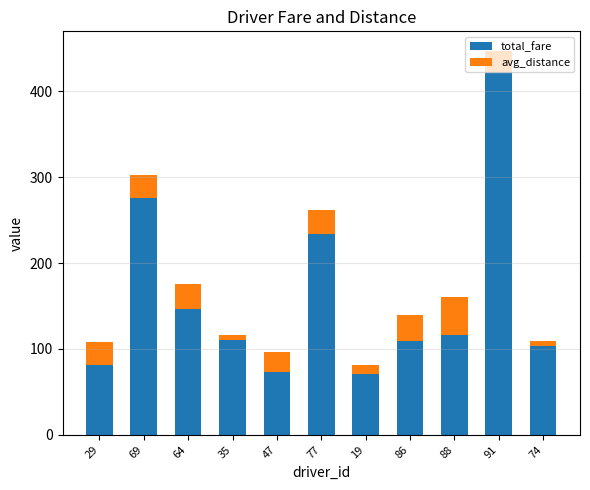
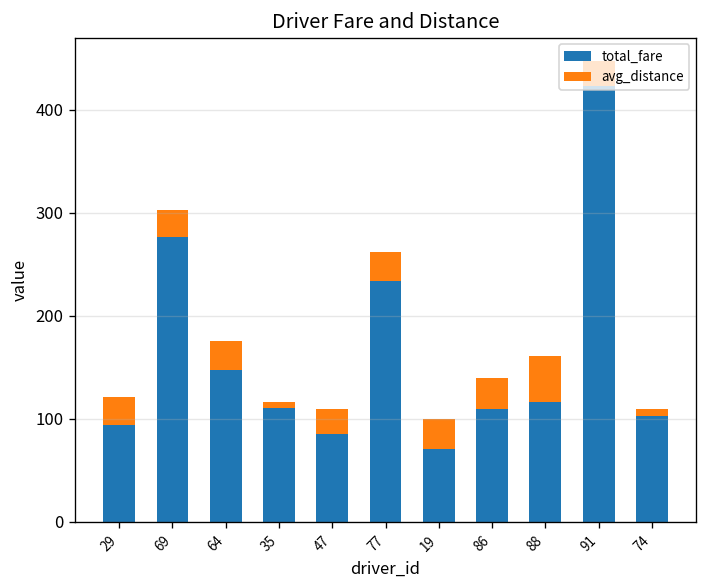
  {
    "total_fare": {
-     "29": 80,
+     "29": 90,
      "69": 280,
      "64": 150,
      "35": 110,
-     "47": 70,
+     "47": 90,
      "77": 230,
      "19": 70,
      "86": 110,
      "88": 120,
      "74": 100
    },
    "avg_distance": {
      "29": 30,
      "69": 30,
      "64": 30,
      "35": 10,
      "47": 20,
      "77": 30,
-     "19": 10,
+     "19": 30,
      "86": 30,
      "88": 40,
      "74": 10
    }
  }
